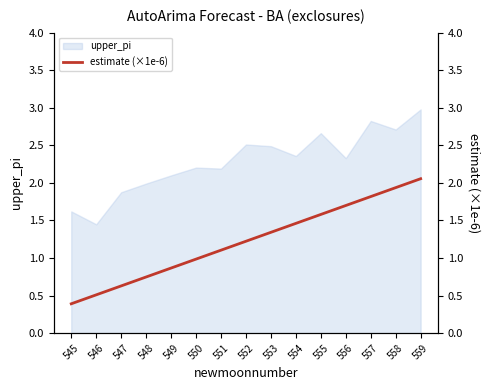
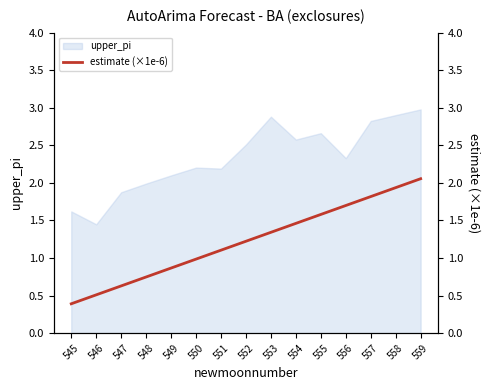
  {
    "upper_pi": {
      "545": 1.6,
      "546": 1.4,
      "547": 1.9,
      "548": 2.0,
      "549": 2.1,
      "550": 2.2,
      "551": 2.2,
      "552": 2.5,
-     "553": 2.5,
-     "554": 2.4,
+     "553": 2.9,
+     "554": 2.6,
      "555": 2.7,
      "556": 2.3,
      "557": 2.8,
-     "558": 2.7,
+     "558": 2.9,
      "559": 3.0
    },
    "estimate (×1e-6)": {
      "545": 0.4,
      "546": 0.5,
      "547": 0.6,
      "548": 0.7,
      "549": 0.9,
      "550": 1.0,
      "551": 1.1,
      "552": 1.2,
      "553": 1.3,
      "554": 1.5,
      "555": 1.6,
      "556": 1.7,
      "557": 1.8,
      "558": 1.9,
      "559": 2.1
    }
  }
